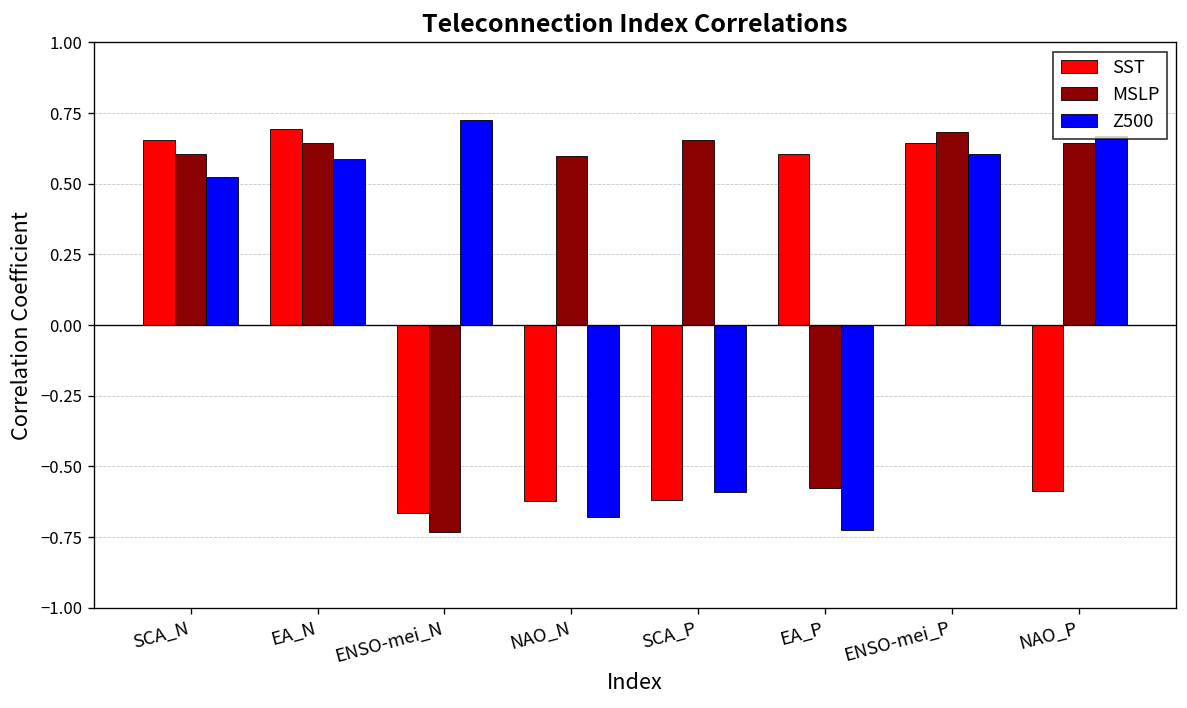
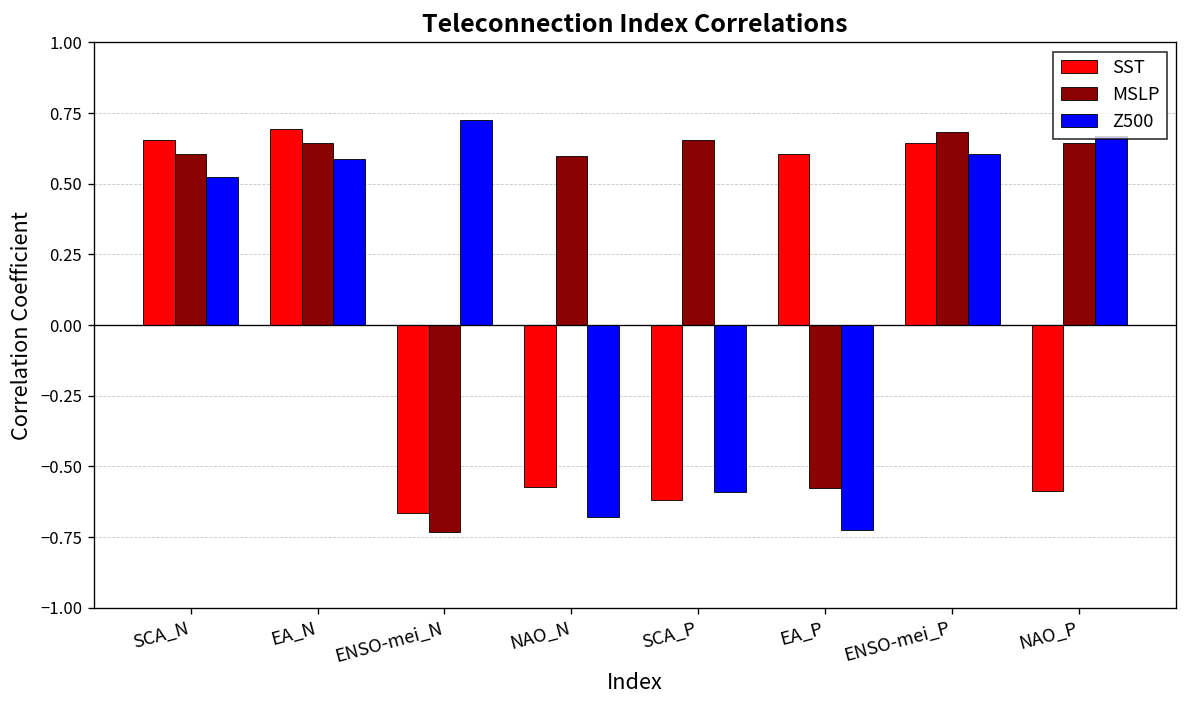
  {
    "SST": {
      "SCA_N": 0.65,
      "EA_N": 0.69,
      "ENSO-mei_N": -0.67,
-     "NAO_N": -0.62,
+     "NAO_N": -0.57,
      "SCA_P": -0.62,
      "EA_P": 0.60,
      "ENSO-mei_P": 0.65,
      "NAO_P": -0.59
    },
    "MSLP": {
      "SCA_N": 0.61,
      "EA_N": 0.64,
      "ENSO-mei_N": -0.73,
      "NAO_N": 0.60,
      "SCA_P": 0.66,
      "EA_P": -0.58,
      "ENSO-mei_P": 0.68
    },
    "Z500": {
      "SCA_N": 0.53,
      "EA_N": 0.59,
      "ENSO-mei_N": 0.72,
      "NAO_N": -0.68,
      "SCA_P": -0.59,
      "EA_P": -0.72,
      "ENSO-mei_P": 0.61
    }
  }
